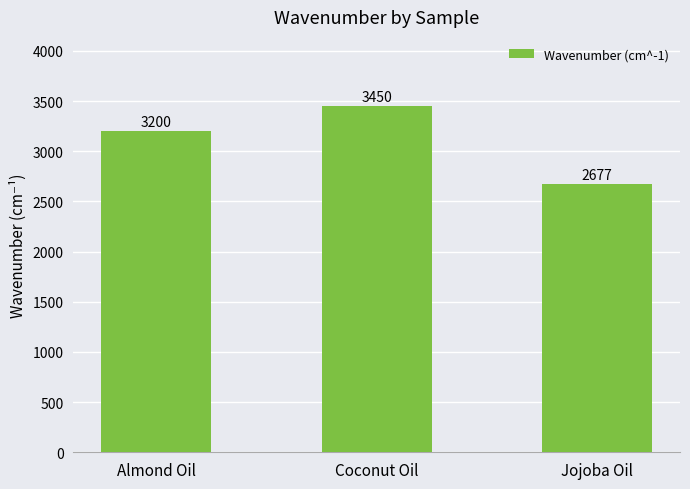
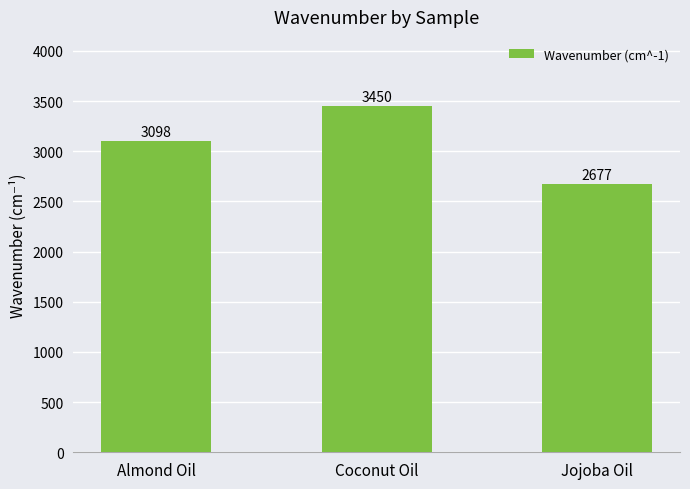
  {
-   "Almond Oil": 3200,
+   "Almond Oil": 3098,
    "Coconut Oil": 3450,
    "Jojoba Oil": 2677
  }
